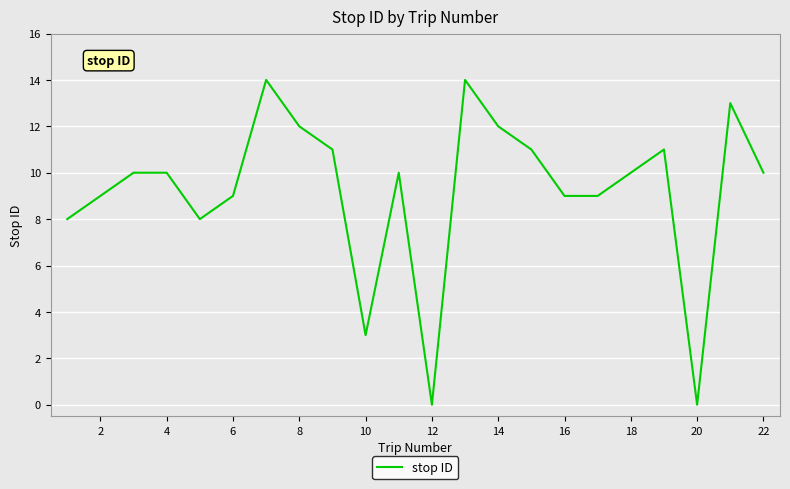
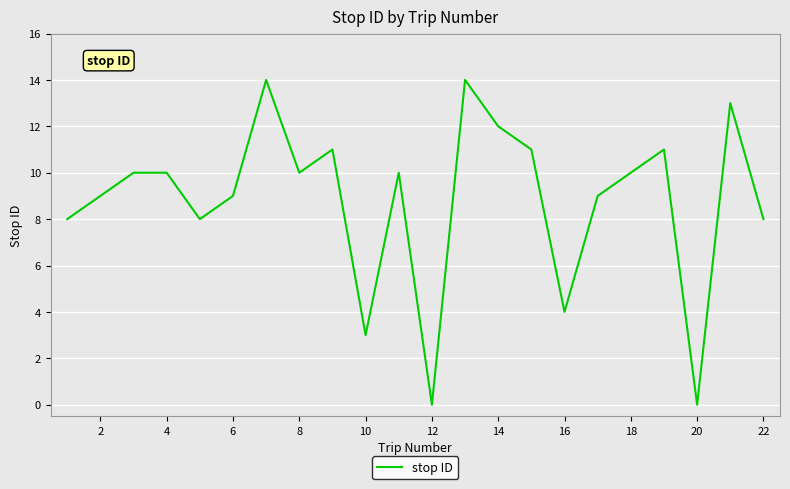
  {
    "2": 9,
    "4": 10,
    "6": 9,
-   "8": 12,
+   "8": 10,
    "10": 3,
    "12": 0,
    "14": 12,
-   "16": 9,
+   "16": 4,
    "18": 10,
    "20": 0,
-   "22": 10
+   "22": 8
  }
